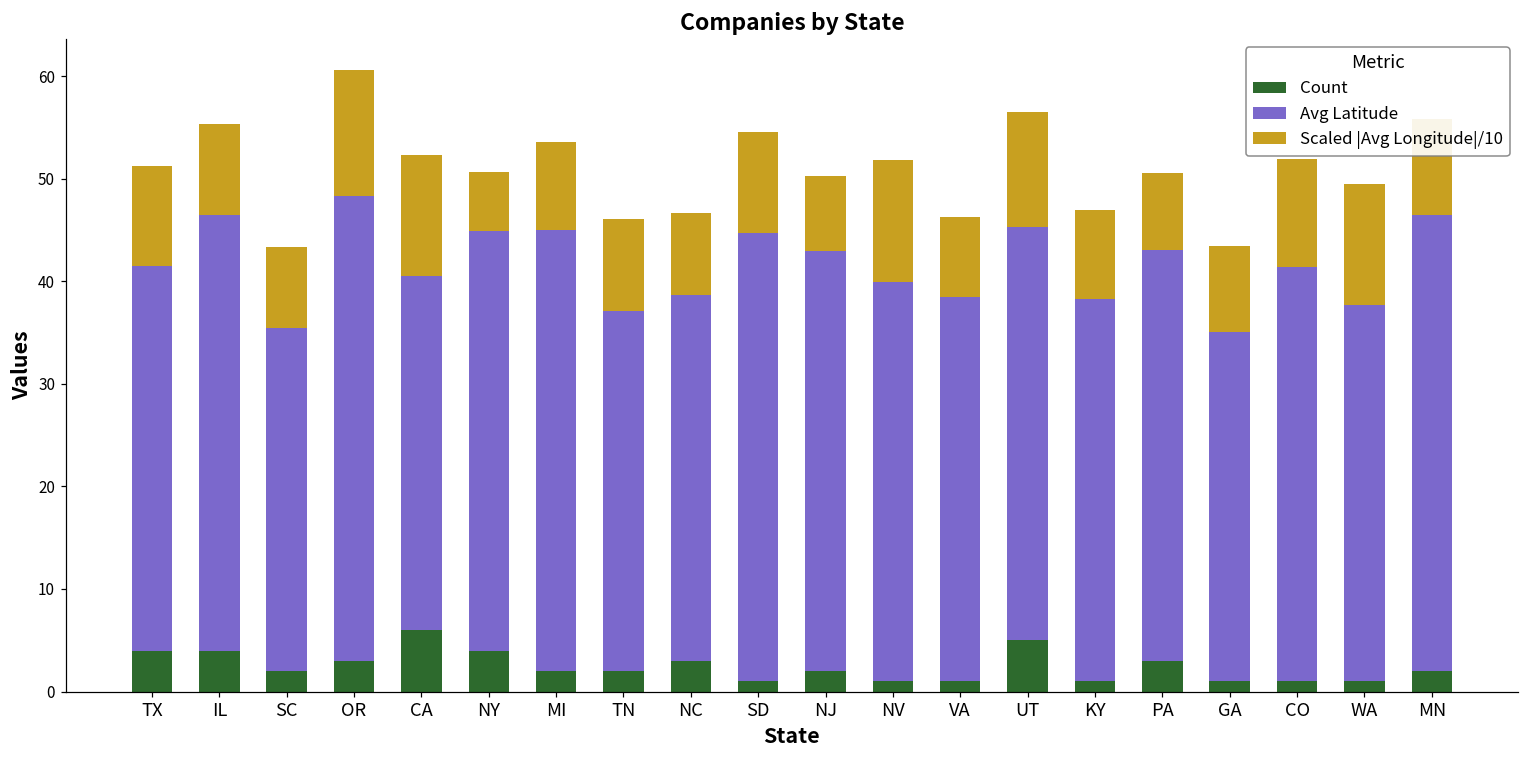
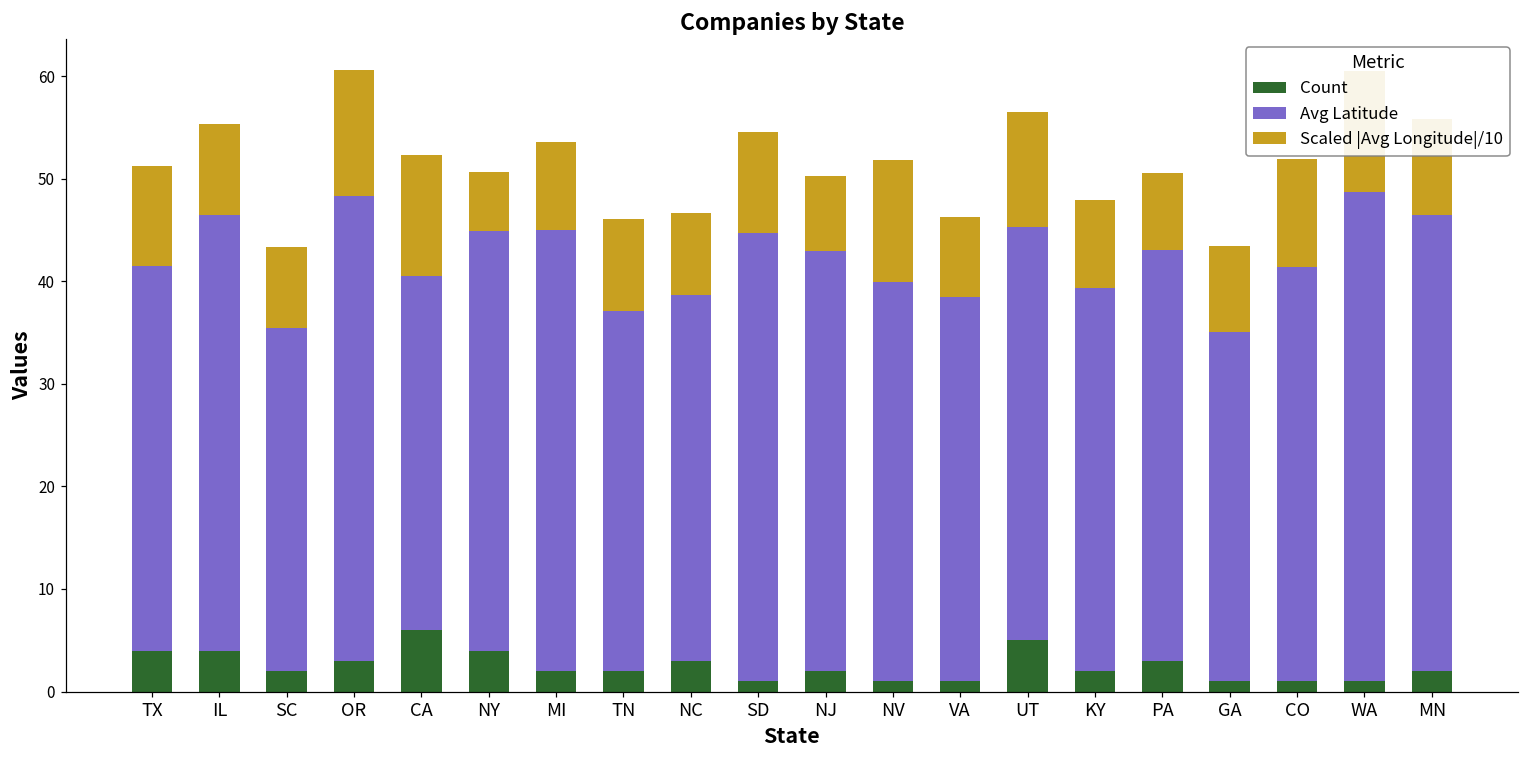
  {
    "Count": {
      "TX": 4,
      "IL": 4,
      "SC": 2,
      "OR": 3,
      "CA": 6,
      "NY": 4,
      "MI": 2,
      "TN": 2,
      "NC": 3,
      "SD": 1,
      "NJ": 2,
      "NV": 1,
      "VA": 1,
      "UT": 5,
-     "KY": 1,
+     "KY": 2,
      "PA": 3,
      "GA": 1,
      "CO": 1,
      "WA": 1,
      "MN": 2
    },
    "Avg Latitude": {
      "TX": 38,
      "IL": 43,
      "SC": 33,
      "OR": 45,
      "CA": 35,
      "NY": 41,
      "MI": 43,
      "TN": 35,
      "NC": 36,
      "SD": 44,
      "NJ": 41,
      "NV": 39,
      "VA": 38,
      "UT": 40,
      "KY": 37,
      "PA": 40,
      "GA": 34,
      "CO": 40,
-     "WA": 37,
+     "WA": 48,
      "MN": 45
    },
    "Scaled |Avg Longitude|/10": {
      "TX": 10,
      "IL": 9,
      "SC": 8,
      "OR": 12,
      "CA": 12,
      "NY": 6,
      "MI": 9,
      "TN": 9,
      "NC": 8,
      "SD": 10,
      "NJ": 7,
      "NV": 12,
      "VA": 8,
      "UT": 11,
      "KY": 9,
      "PA": 8,
      "GA": 8
    }
  }
